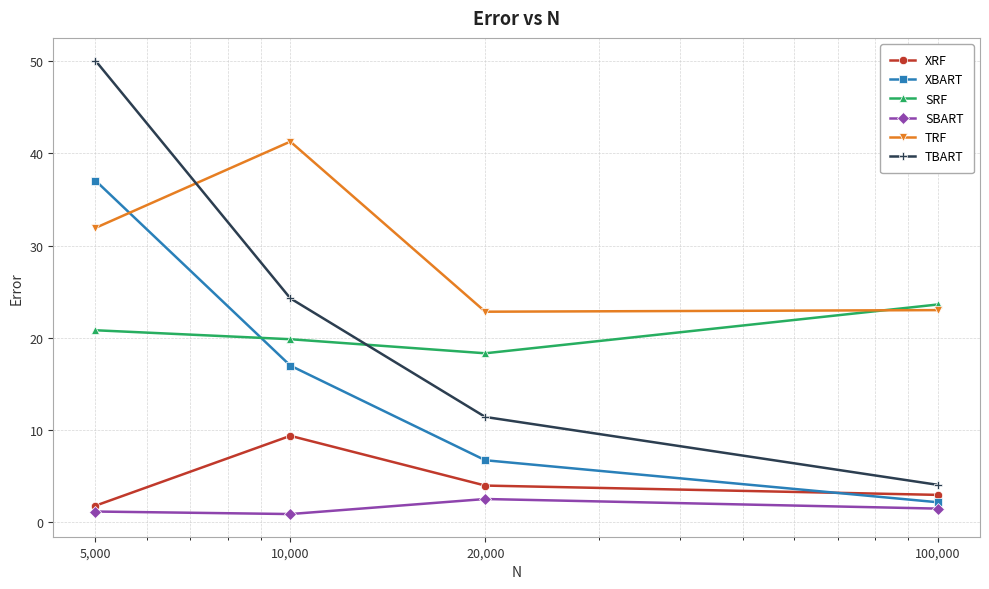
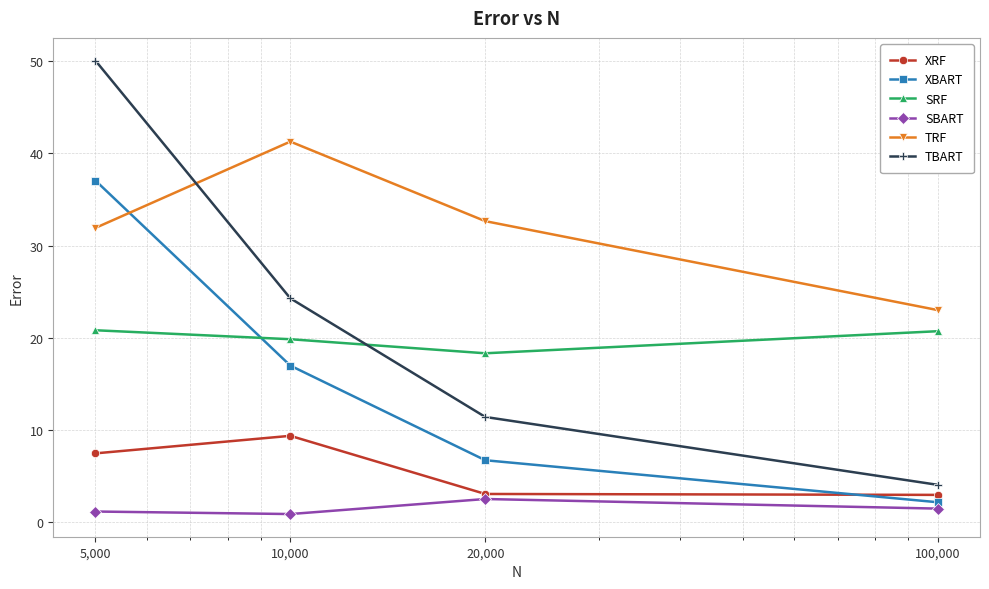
  {
    "XRF": {
-     "5,000": 2,
+     "5,000": 7,
      "10,000": 9,
-     "20,000": 4,
+     "20,000": 3,
      "100,000": 3
    },
    "XBART": {
      "5,000": 37,
      "10,000": 17,
      "20,000": 7,
      "100,000": 2
    },
    "SRF": {
      "5,000": 21,
      "10,000": 20,
      "20,000": 18,
-     "100,000": 24
+     "100,000": 21
    },
    "SBART": {
      "5,000": 1,
      "10,000": 1,
      "20,000": 3,
      "100,000": 1
    },
    "TRF": {
      "5,000": 32,
      "10,000": 41,
-     "20,000": 23,
+     "20,000": 33,
      "100,000": 23
    },
    "TBART": {
      "5,000": 50,
      "10,000": 24,
      "20,000": 11,
      "100,000": 4
    }
  }
